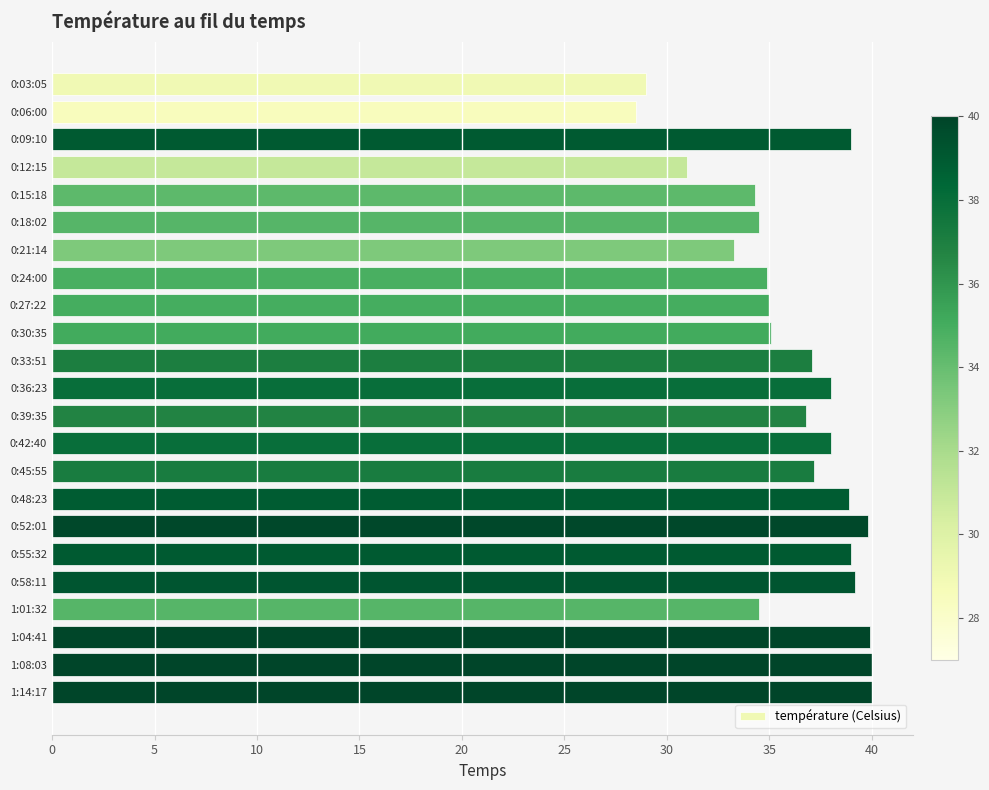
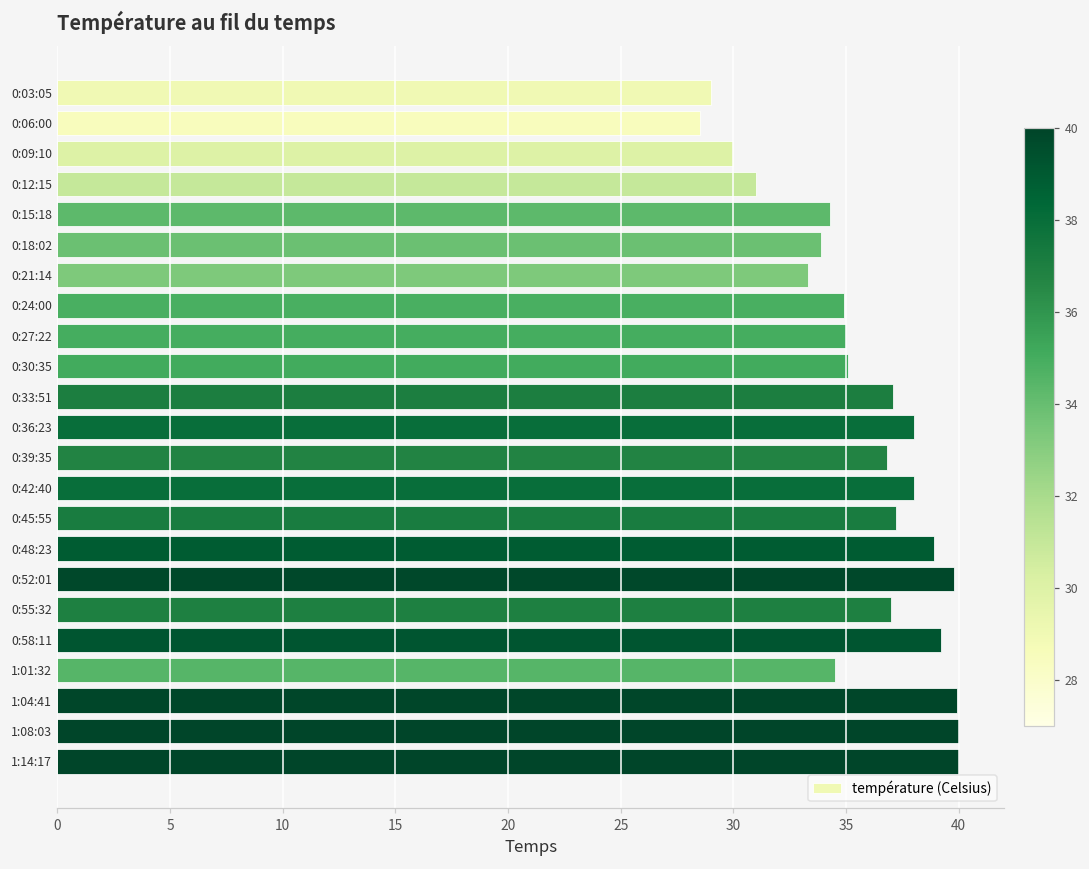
  {
    "0:03:05": 29.0,
    "0:06:00": 28.5,
-   "0:09:10": 39,
+   "0:09:10": 30,
    "0:12:15": 31.0,
    "0:15:18": 34.3,
-   "0:18:02": 34.5,
+   "0:18:02": 33.9,
    "0:21:14": 33.3,
    "0:24:00": 34.9,
    "0:27:22": 35.0,
    "0:30:35": 35.1,
    "0:33:51": 37.1,
    "0:36:23": 38.0,
    "0:39:35": 36.8,
    "0:42:40": 38.0,
    "0:45:55": 37.2,
    "0:48:23": 38.9,
    "0:52:01": 39.8,
-   "0:55:32": 39,
+   "0:55:32": 37,
    "0:58:11": 39.2,
    "1:01:32": 34.5,
    "1:04:41": 39.9,
    "1:08:03": 40.0,
    "1:14:17": 40.0
  }
